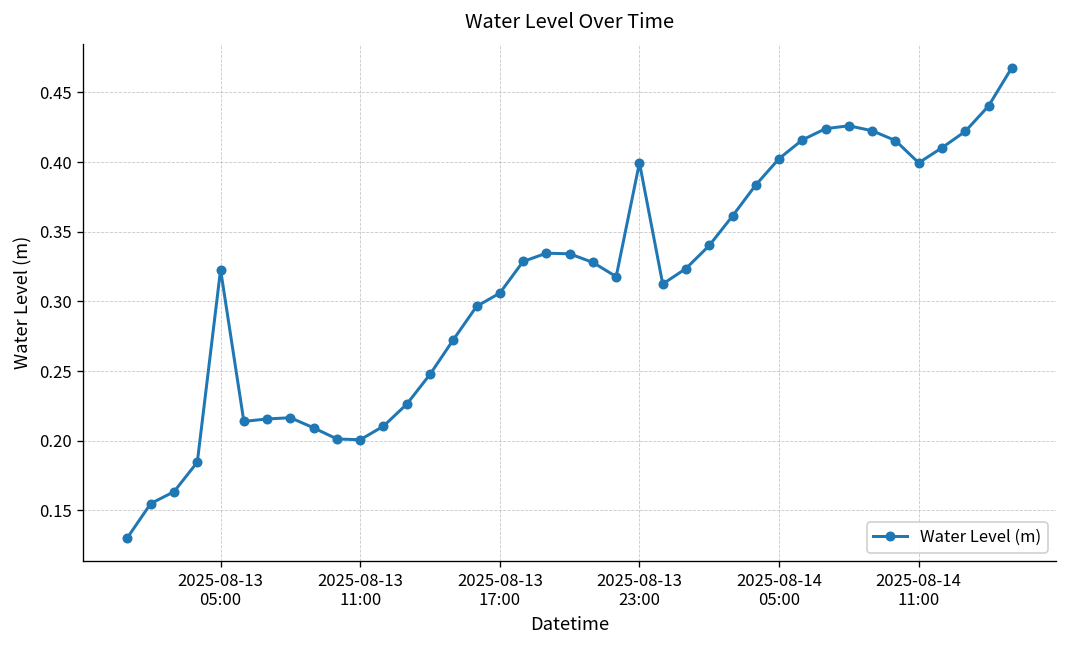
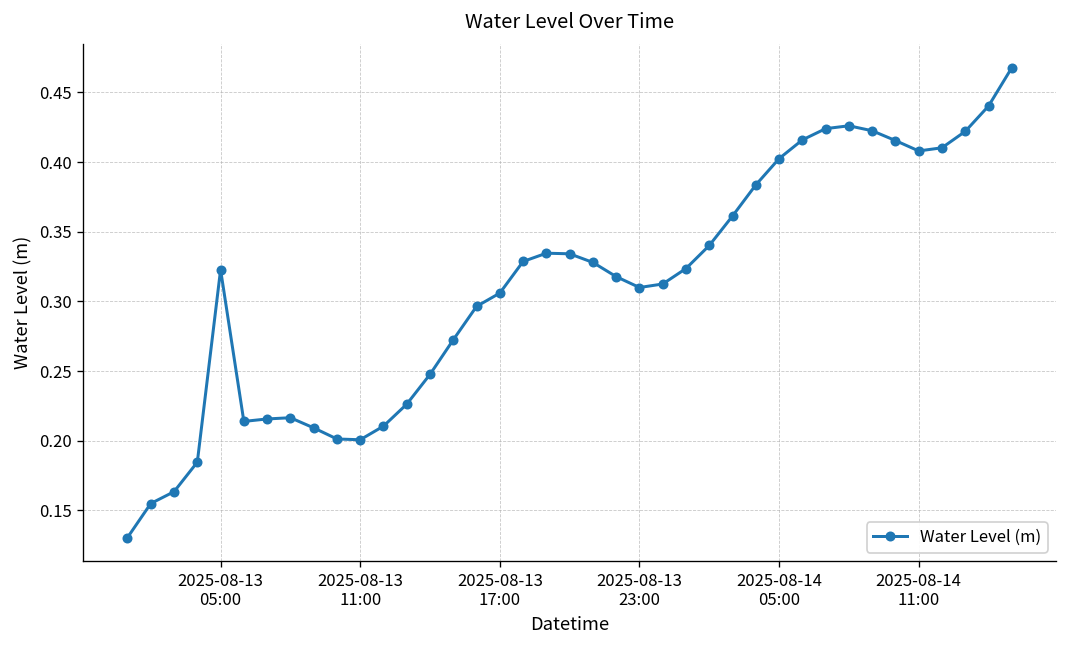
  {
    "2025-08-13 05:00": 0.323,
    "2025-08-13 11:00": 0.201,
    "2025-08-13 17:00": 0.306,
-   "2025-08-13 23:00": 0.399,
+   "2025-08-13 23:00": 0.310,
    "2025-08-14 05:00": 0.402,
-   "2025-08-14 11:00": 0.399
+   "2025-08-14 11:00": 0.408
  }
